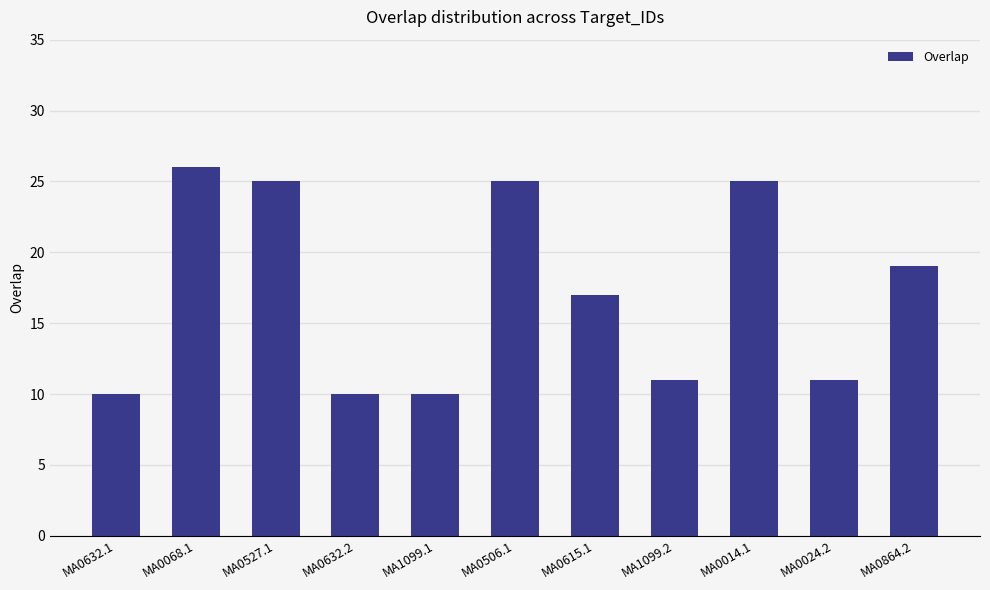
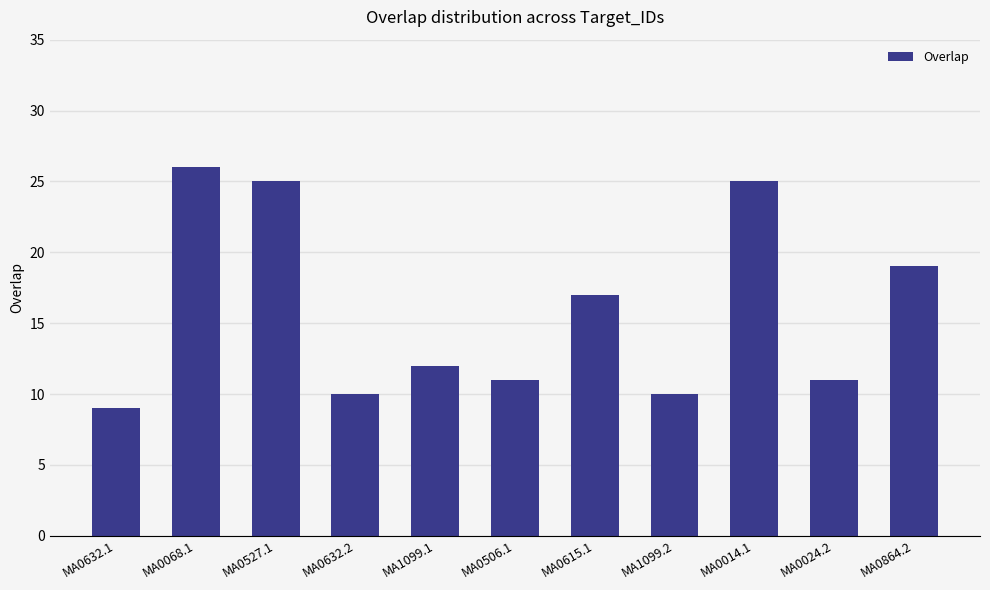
  {
-   "MA0632.1": 10,
+   "MA0632.1": 9,
    "MA0068.1": 26,
    "MA0527.1": 25,
    "MA0632.2": 10,
-   "MA1099.1": 10,
-   "MA0506.1": 25,
+   "MA1099.1": 12,
+   "MA0506.1": 11,
    "MA0615.1": 17,
-   "MA1099.2": 11,
+   "MA1099.2": 10,
    "MA0014.1": 25,
    "MA0024.2": 11,
    "MA0864.2": 19
  }
